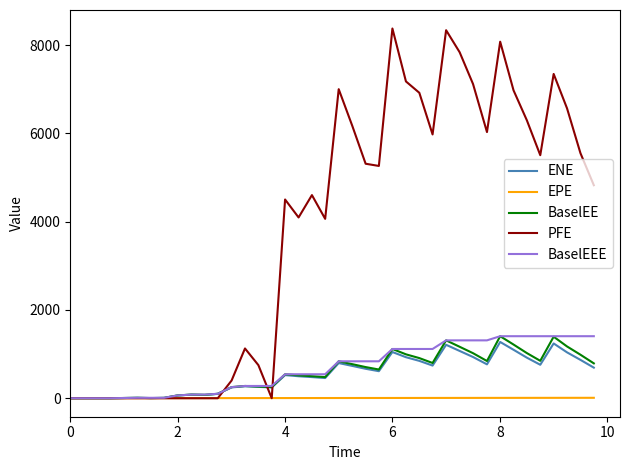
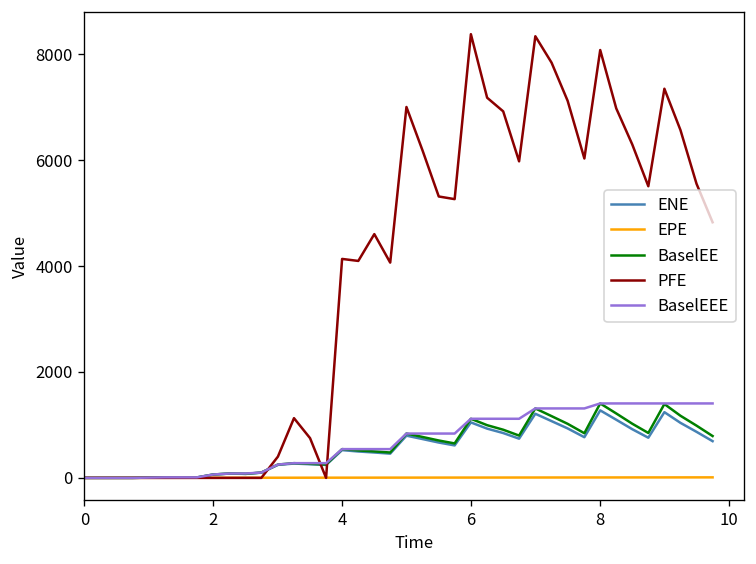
  {
    "ENE": {
      "6": 1000
    },
    "EPE": {
      "4": 0,
      "6": 0
    },
    "PFE": {
-     "4": 4500,
+     "4": 4100,
      "6": 8400
    }
  }
